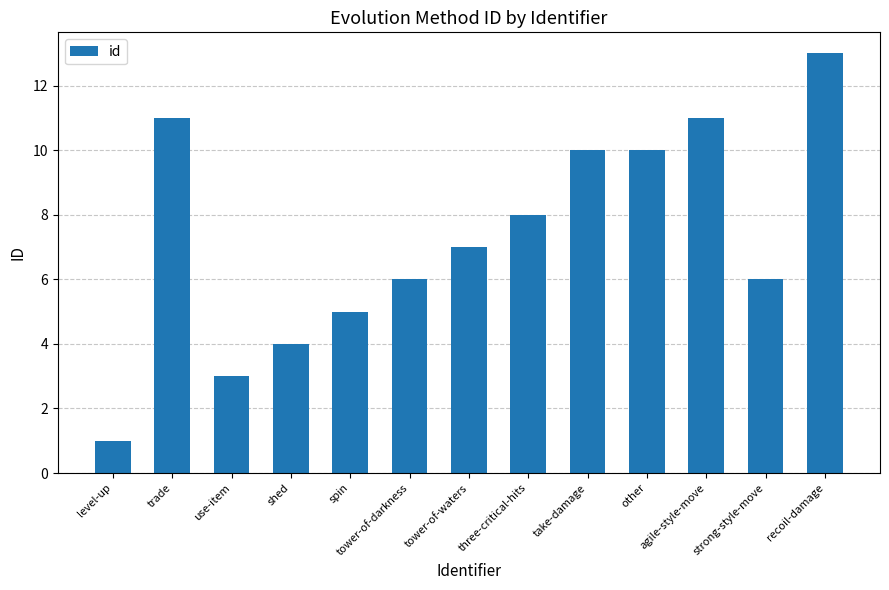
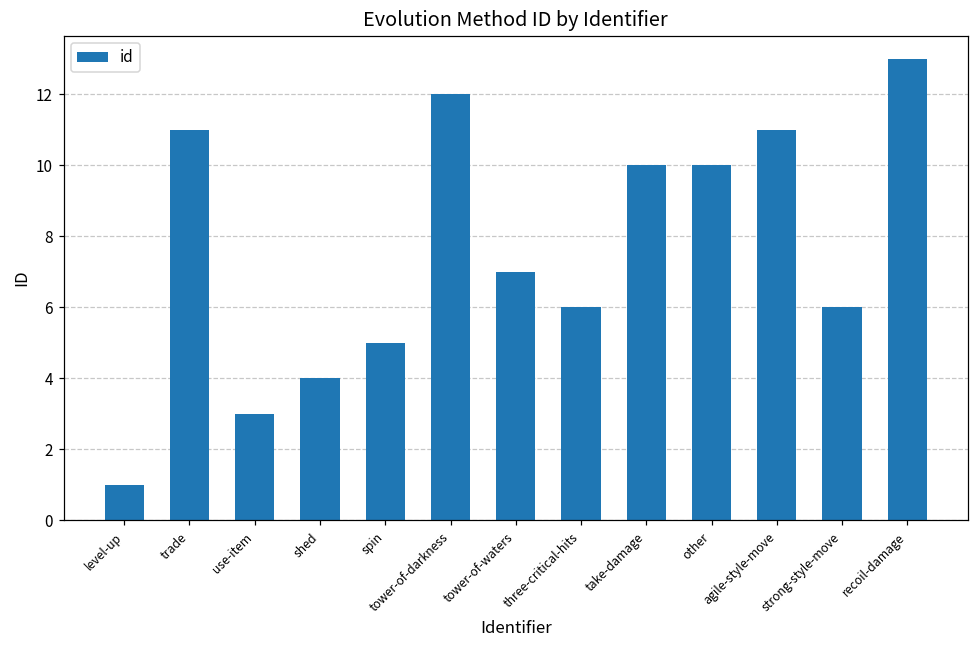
  {
    "level-up": 1,
    "trade": 11,
    "use-item": 3,
    "shed": 4,
    "spin": 5,
-   "tower-of-darkness": 6,
+   "tower-of-darkness": 12,
    "tower-of-waters": 7,
-   "three-critical-hits": 8,
+   "three-critical-hits": 6,
    "take-damage": 10,
    "other": 10,
    "agile-style-move": 11,
    "strong-style-move": 6,
    "recoil-damage": 13
  }
